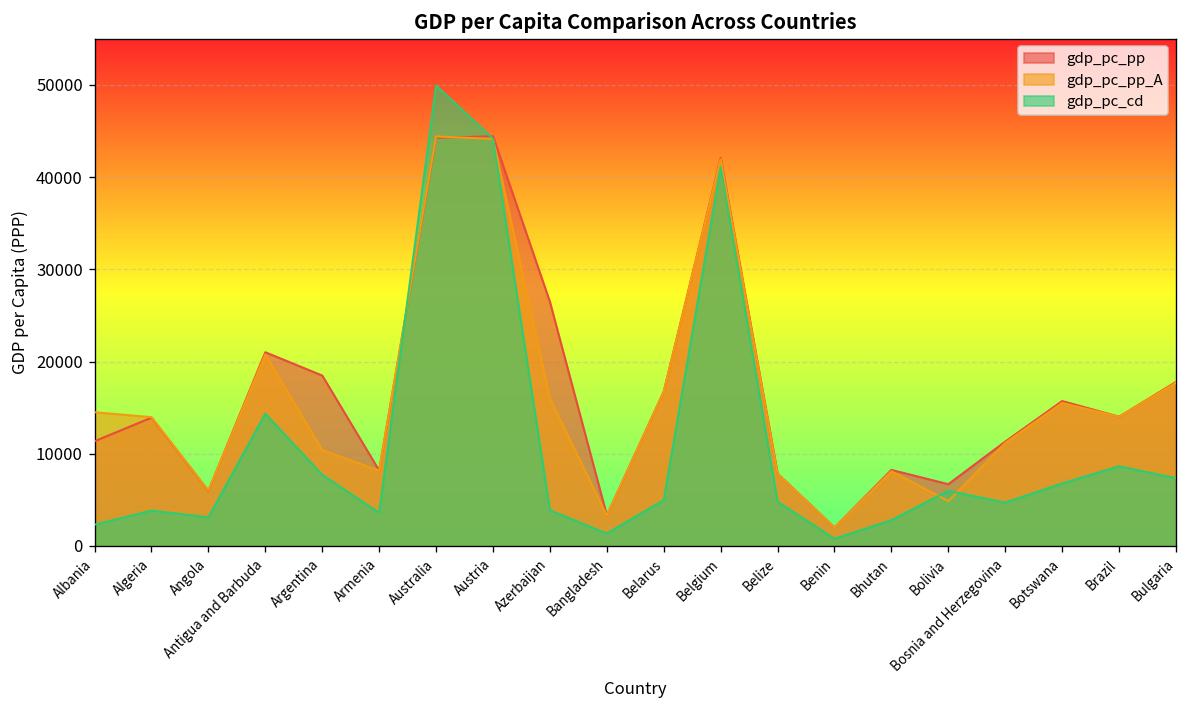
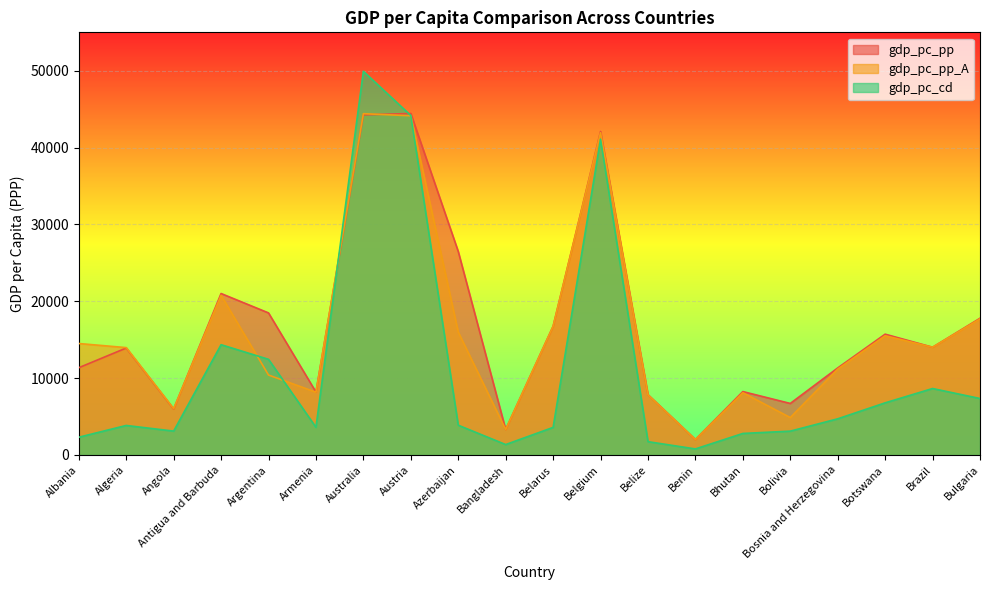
  {
    "gdp_pc_pp": {
      "Albania": 11000,
      "Argentina": 18000,
      "Azerbaijan": 26000,
      "Bolivia": 7000
    },
    "gdp_pc_pp_A": {
      "Albania": 15000,
      "Argentina": 10000,
      "Azerbaijan": 16000,
      "Bolivia": 5000
    },
    "gdp_pc_cd": {
      "Albania": 2000,
      "Algeria": 4000,
      "Angola": 3000,
      "Antigua and Barbuda": 14000,
-     "Argentina": 8000,
+     "Argentina": 12000,
      "Armenia": 4000,
      "Australia": 50000,
      "Azerbaijan": 4000,
      "Bangladesh": 1000,
-     "Belarus": 5000,
+     "Belarus": 4000,
      "Belgium": 41000,
-     "Belize": 5000,
+     "Belize": 2000,
      "Benin": 1000,
      "Bhutan": 3000,
-     "Bolivia": 6000,
+     "Bolivia": 3000,
      "Bosnia and Herzegovina": 5000,
      "Botswana": 7000,
      "Brazil": 9000,
      "Bulgaria": 7000
    }
  }
